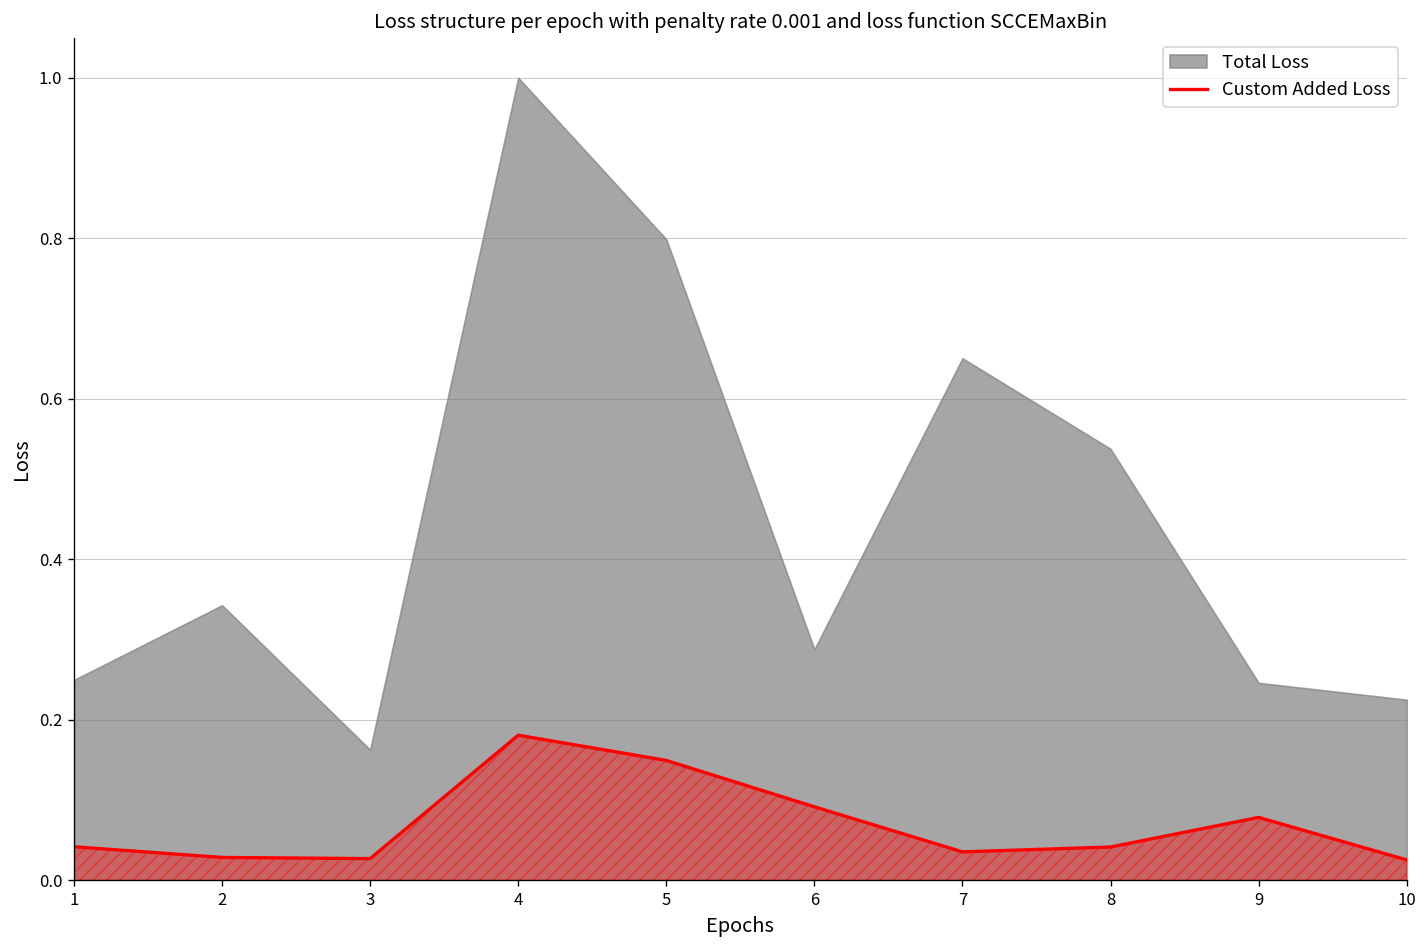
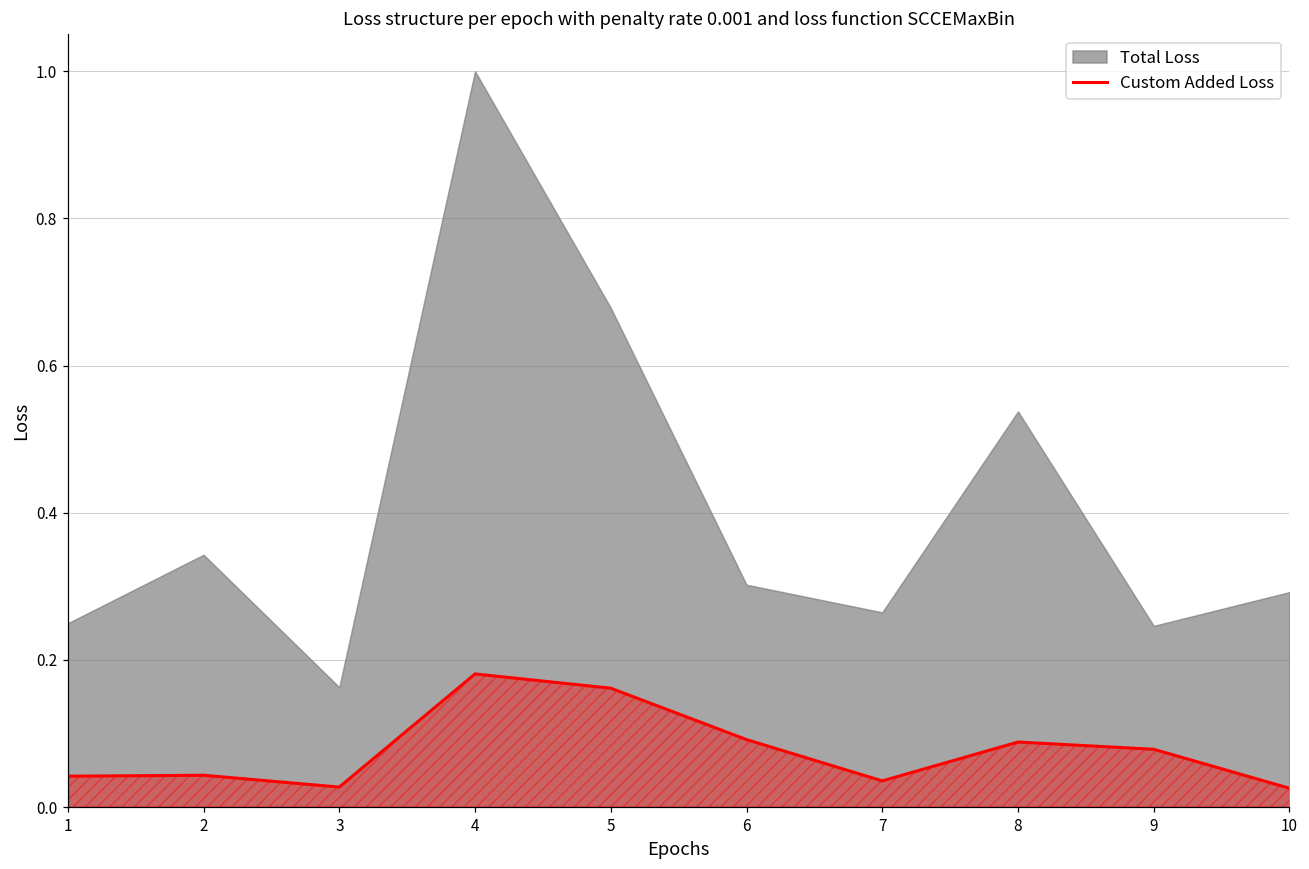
  {
    "Custom Added Loss": {
      "1": 0.04,
-     "2": 0.03,
+     "2": 0.04,
      "3": 0.03,
      "4": 0.18,
-     "5": 0.15,
+     "5": 0.16,
      "6": 0.09,
      "7": 0.04,
-     "8": 0.04,
+     "8": 0.09,
      "9": 0.08,
      "10": 0.03
    },
    "Total Loss": {
      "1": 0.25,
      "2": 0.34,
      "3": 0.16,
      "4": 1.00,
-     "5": 0.80,
-     "6": 0.29,
-     "7": 0.65,
+     "5": 0.68,
+     "6": 0.30,
+     "7": 0.26,
      "8": 0.54,
      "9": 0.25,
-     "10": 0.23
+     "10": 0.29
    }
  }
